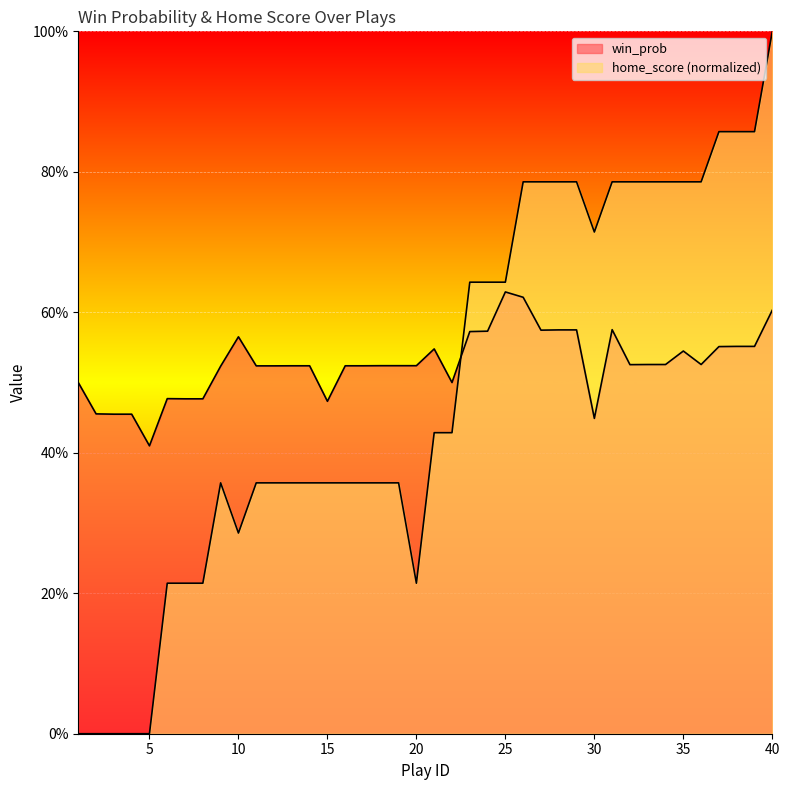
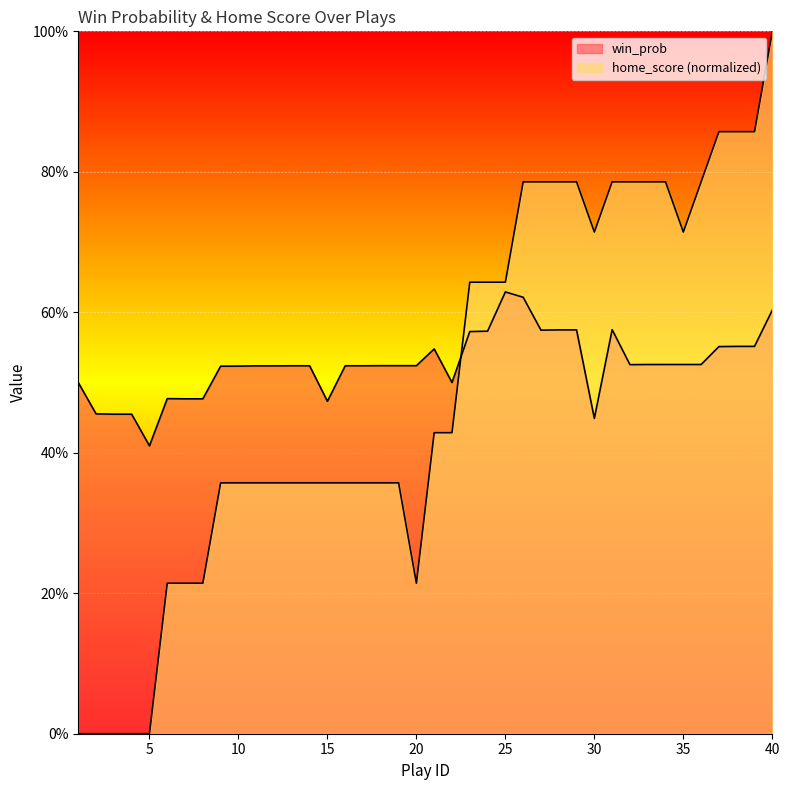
  {
    "win_prob": {
      "5": "41%",
-     "10": "57%",
+     "10": "52%",
      "15": "47%",
      "20": "52%",
      "25": "63%",
      "30": "45%",
-     "35": "54%",
+     "35": "53%",
      "40": "60%"
    },
    "home_score (normalized)": {
      "5": "0%",
-     "10": "29%",
+     "10": "36%",
      "15": "36%",
      "20": "21%",
      "25": "64%",
      "30": "71%",
-     "35": "79%",
+     "35": "71%",
      "40": "100%"
    }
  }
